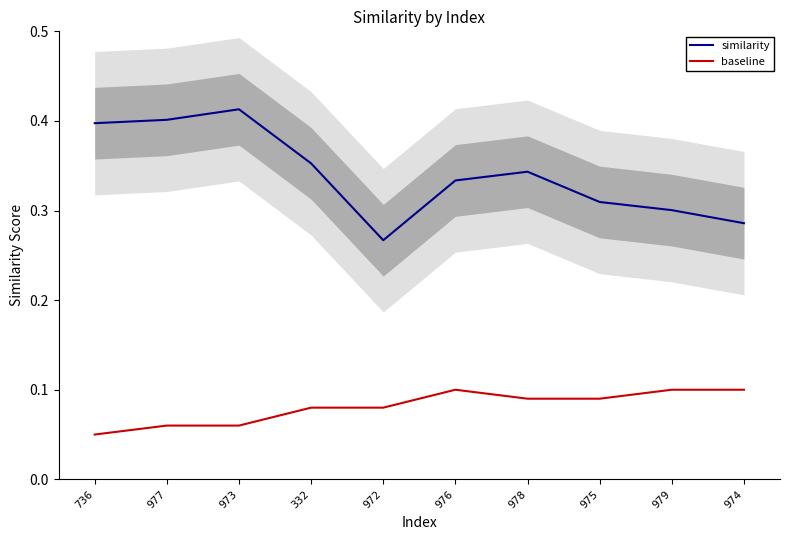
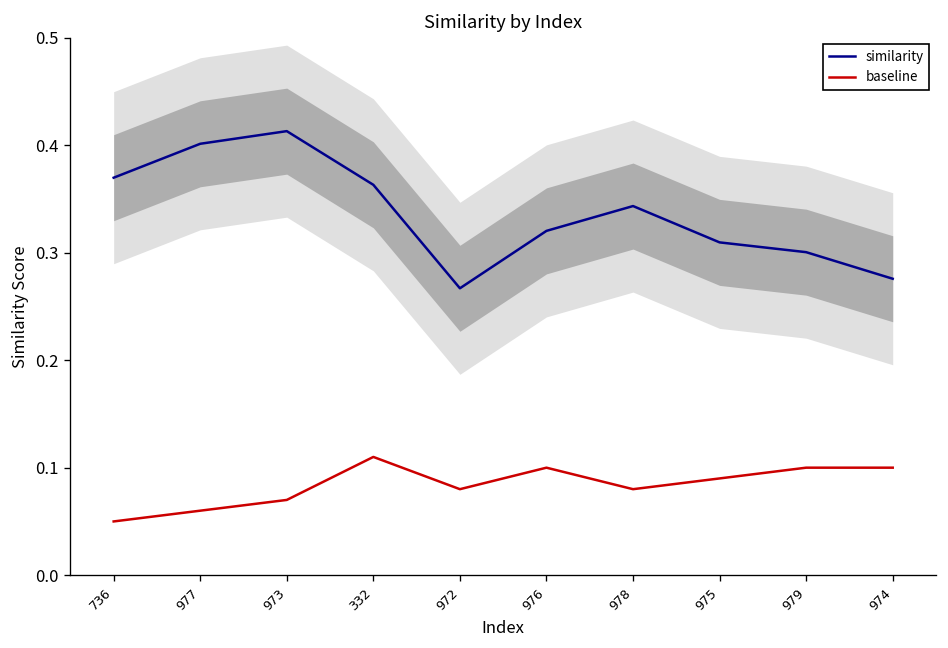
  {
    "similarity": {
-     "736": 0.40,
+     "736": 0.37,
      "977": 0.40,
      "973": 0.41,
-     "332": 0.35,
+     "332": 0.36,
      "972": 0.27,
-     "976": 0.33,
+     "976": 0.32,
      "978": 0.34,
      "975": 0.31,
      "979": 0.30,
-     "974": 0.29
+     "974": 0.28
    },
    "baseline": {
      "736": 0.05,
      "977": 0.06,
-     "973": 0.06,
-     "332": 0.08,
+     "973": 0.07,
+     "332": 0.11,
      "972": 0.08,
      "976": 0.10,
-     "978": 0.09,
+     "978": 0.08,
      "975": 0.09,
      "979": 0.10,
      "974": 0.10
    }
  }
